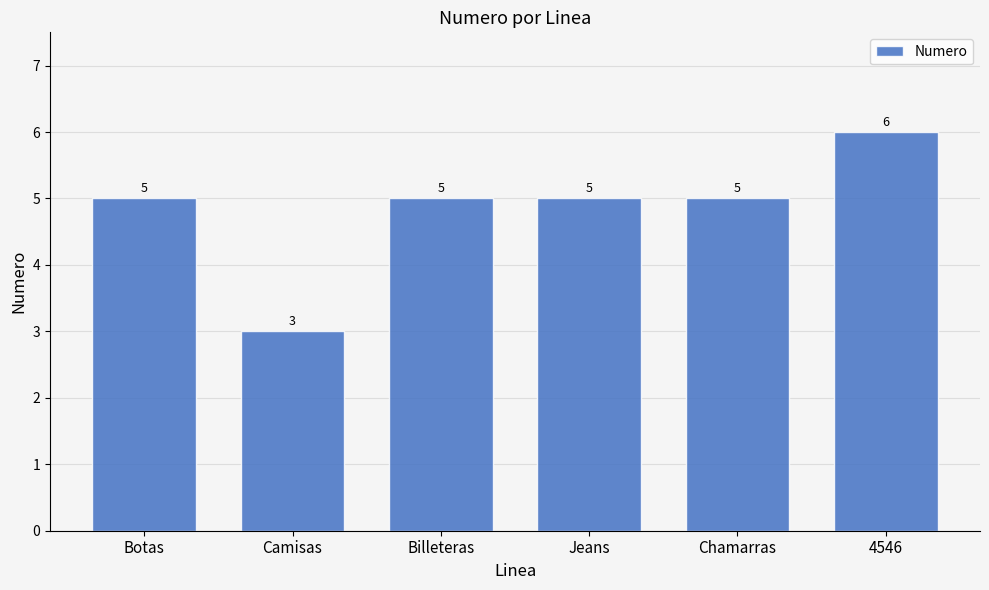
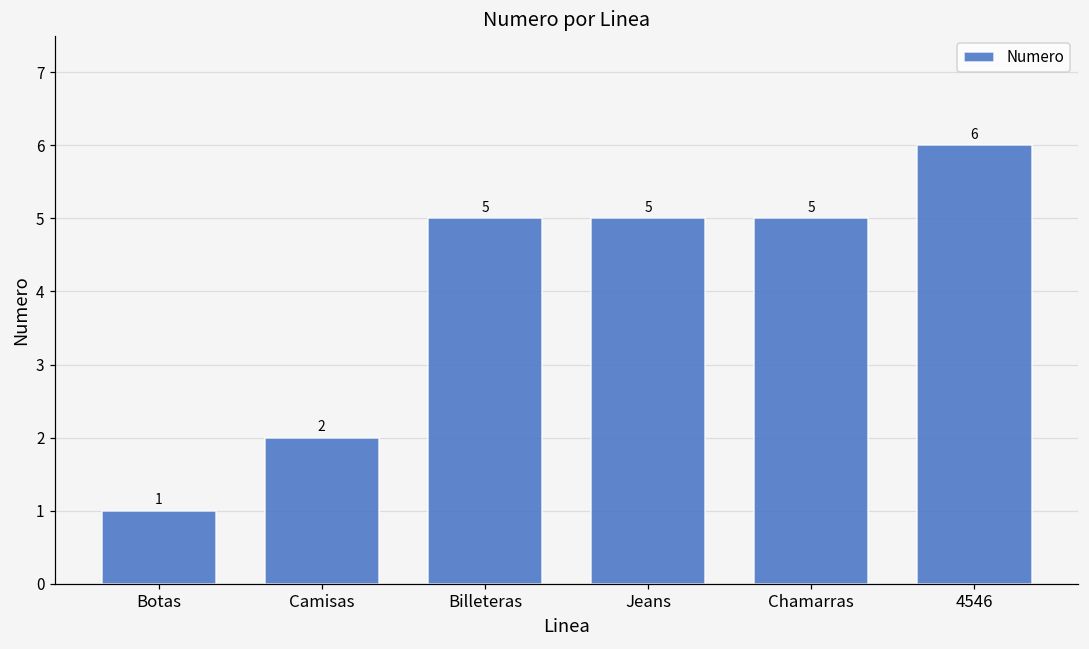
  {
-   "Botas": 5,
-   "Camisas": 3,
+   "Botas": 1,
+   "Camisas": 2,
    "Billeteras": 5,
    "Jeans": 5,
    "Chamarras": 5,
    "4546": 6
  }
